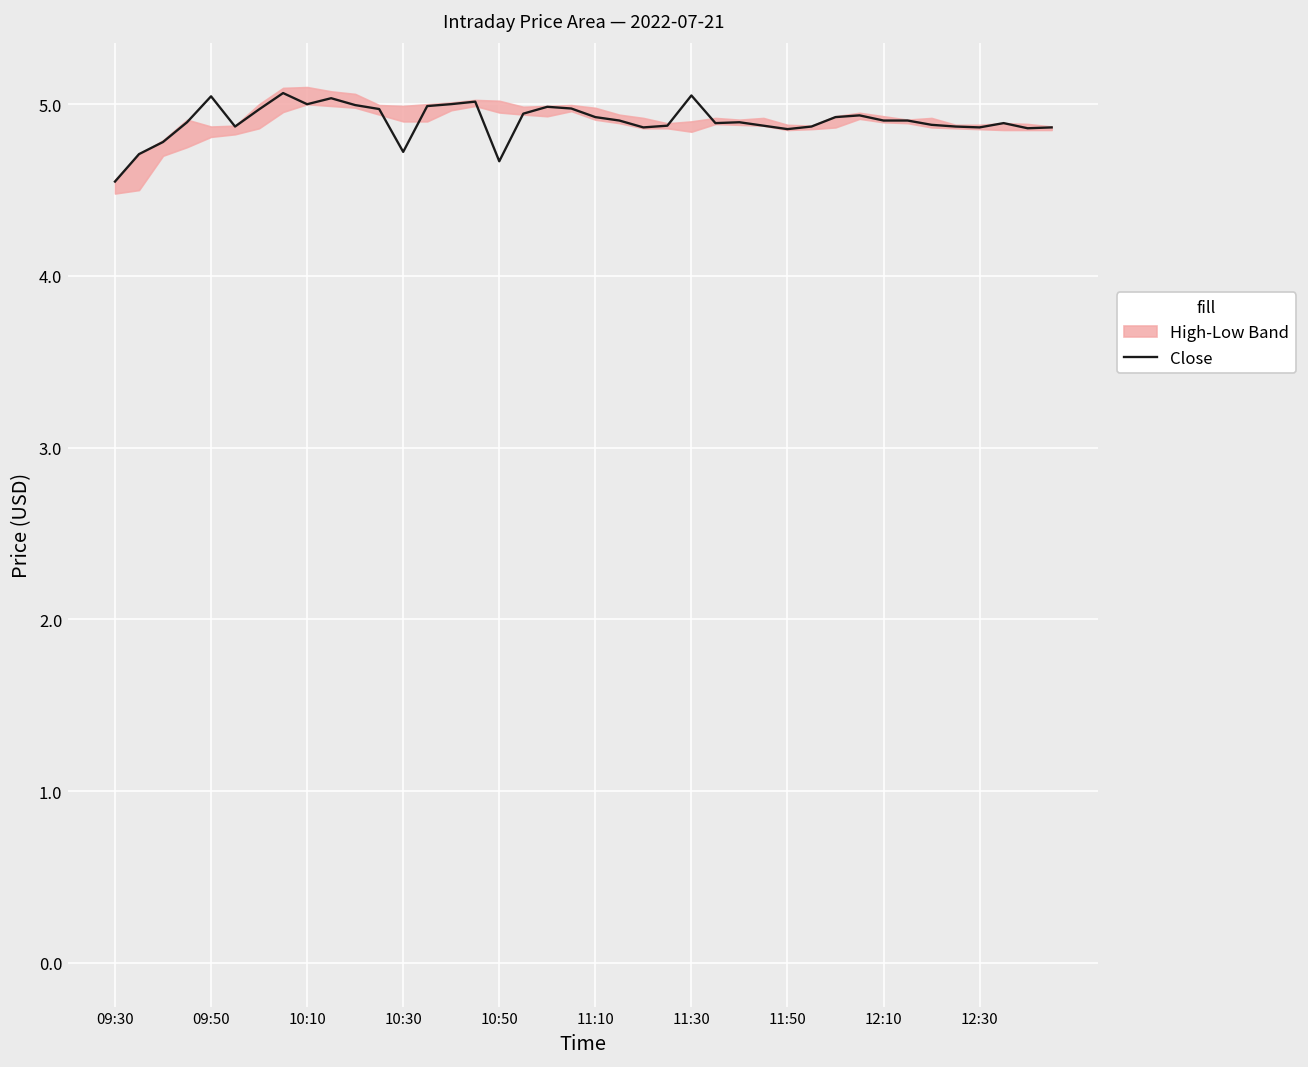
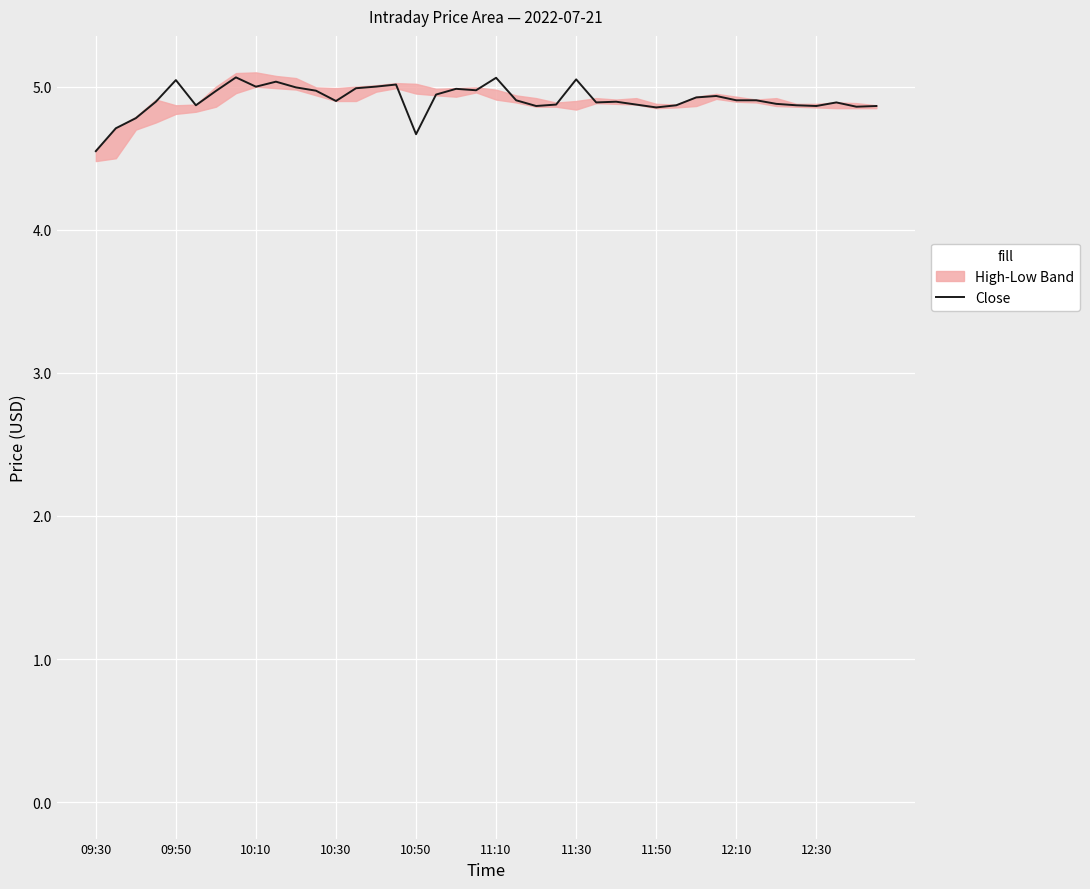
  {
    "Close": {
      "09:50": 5.05,
      "10:10": 5.00,
-     "10:30": 4.72,
+     "10:30": 4.90,
      "10:50": 4.67,
-     "11:10": 4.93,
+     "11:10": 5.06,
      "11:30": 5.05,
      "11:50": 4.86,
      "12:10": 4.91
    }
  }
